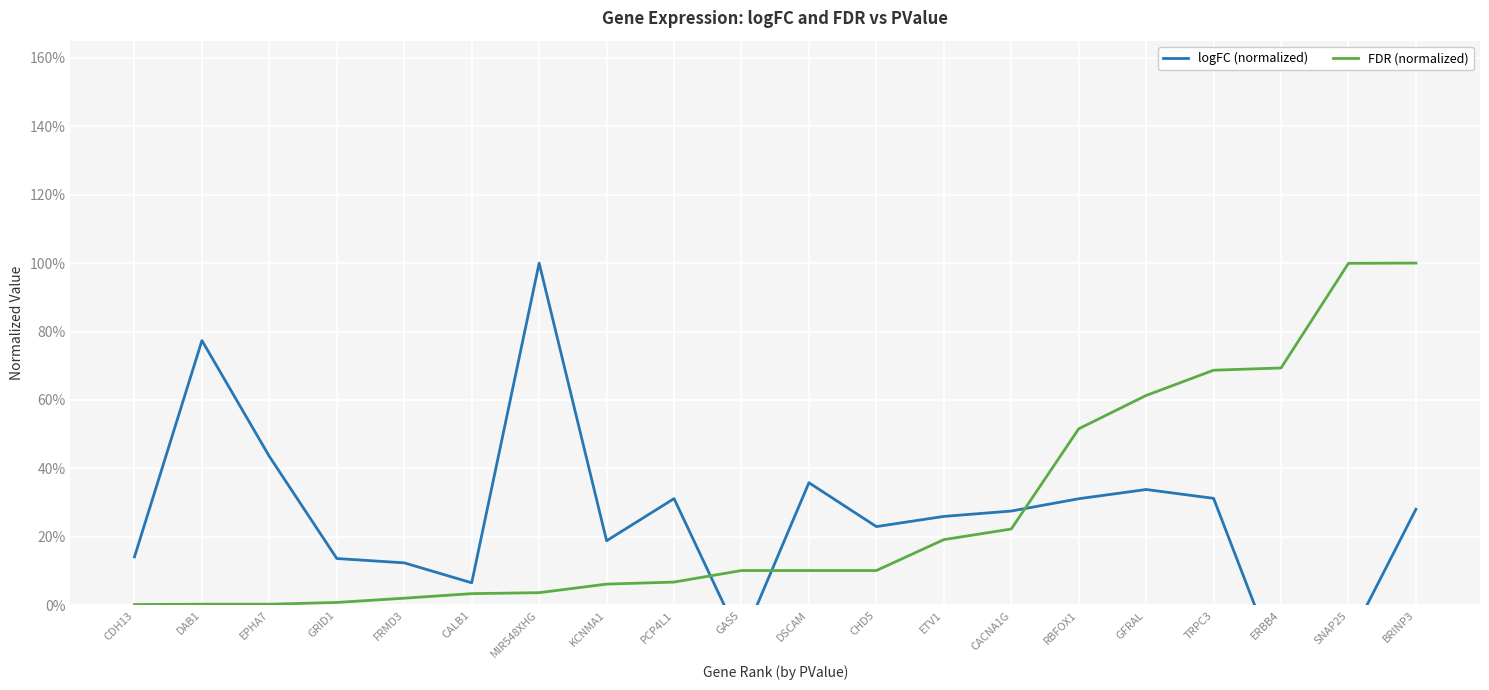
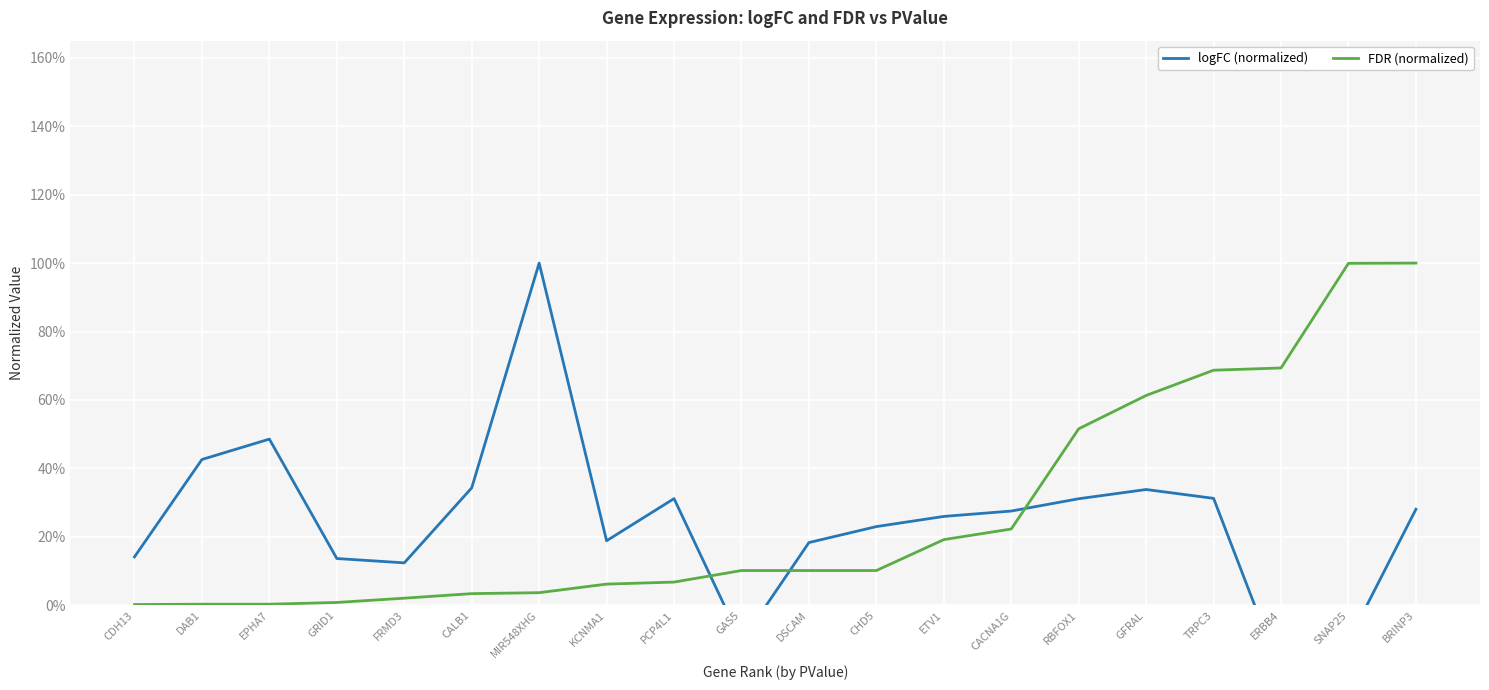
  {
    "logFC (normalized)": {
      "CDH13": "14%",
-     "DAB1": "77%",
-     "EPHA7": "43%",
+     "DAB1": "43%",
+     "EPHA7": "49%",
      "GRID1": "14%",
      "FRMD3": "12%",
-     "CALB1": "7%",
+     "CALB1": "34%",
      "MIR548XHG": "100%",
      "KCNMA1": "19%",
      "PCP4L1": "31%",
-     "DSCAM": "36%",
+     "DSCAM": "18%",
      "CHD5": "23%",
      "ETV1": "26%",
      "CACNA1G": "28%",
      "RBFOX1": "31%",
      "GFRAL": "34%",
      "TRPC3": "31%",
      "BRINP3": "28%"
    },
    "FDR (normalized)": {
      "CDH13": "0%",
      "DAB1": "0%",
      "EPHA7": "0%",
      "GRID1": "1%",
      "FRMD3": "2%",
      "CALB1": "3%",
      "MIR548XHG": "4%",
      "KCNMA1": "6%",
      "PCP4L1": "7%",
      "GAS5": "10%",
      "DSCAM": "10%",
      "CHD5": "10%",
      "ETV1": "19%",
      "CACNA1G": "22%",
      "RBFOX1": "52%",
      "GFRAL": "61%",
      "TRPC3": "69%",
      "ERBB4": "69%",
      "SNAP25": "100%",
      "BRINP3": "100%"
    }
  }
